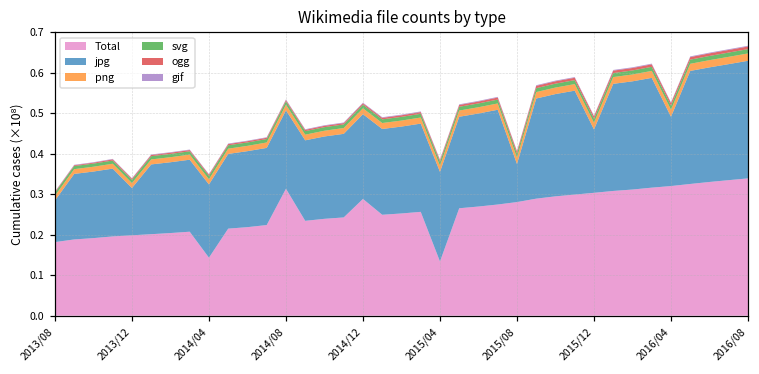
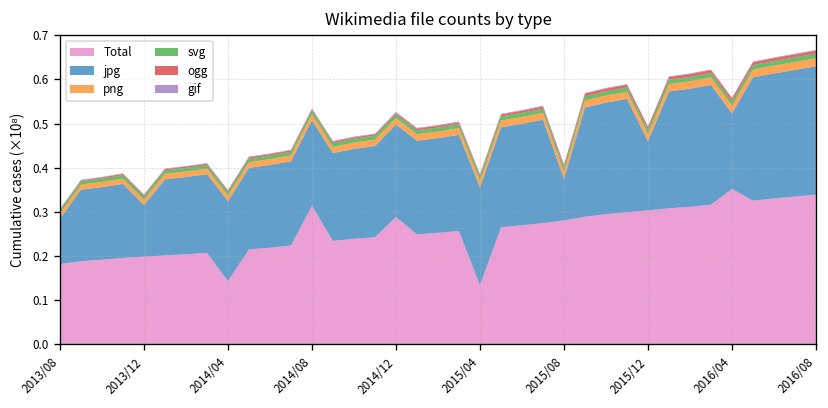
  {
    "Total": {
      "2013/08": 0.18,
      "2013/12": 0.20,
      "2014/04": 0.14,
      "2014/08": 0.31,
      "2014/12": 0.29,
      "2015/04": 0.13,
      "2015/08": 0.28,
      "2015/12": 0.30,
-     "2016/04": 0.32,
+     "2016/04": 0.35,
      "2016/08": 0.34
    },
    "jpg": {
      "2013/08": 0.10,
      "2013/12": 0.12,
      "2014/04": 0.18,
      "2014/08": 0.19,
      "2014/12": 0.21,
      "2015/04": 0.22,
      "2015/08": 0.09,
      "2015/12": 0.16,
      "2016/04": 0.17,
      "2016/08": 0.29
    },
    "png": {
      "2013/08": 0.01,
      "2013/12": 0.01,
      "2014/04": 0.01,
      "2014/08": 0.01,
      "2014/12": 0.01,
      "2015/04": 0.02,
      "2015/08": 0.02,
      "2015/12": 0.02,
      "2016/04": 0.02,
      "2016/08": 0.02
    }
  }
